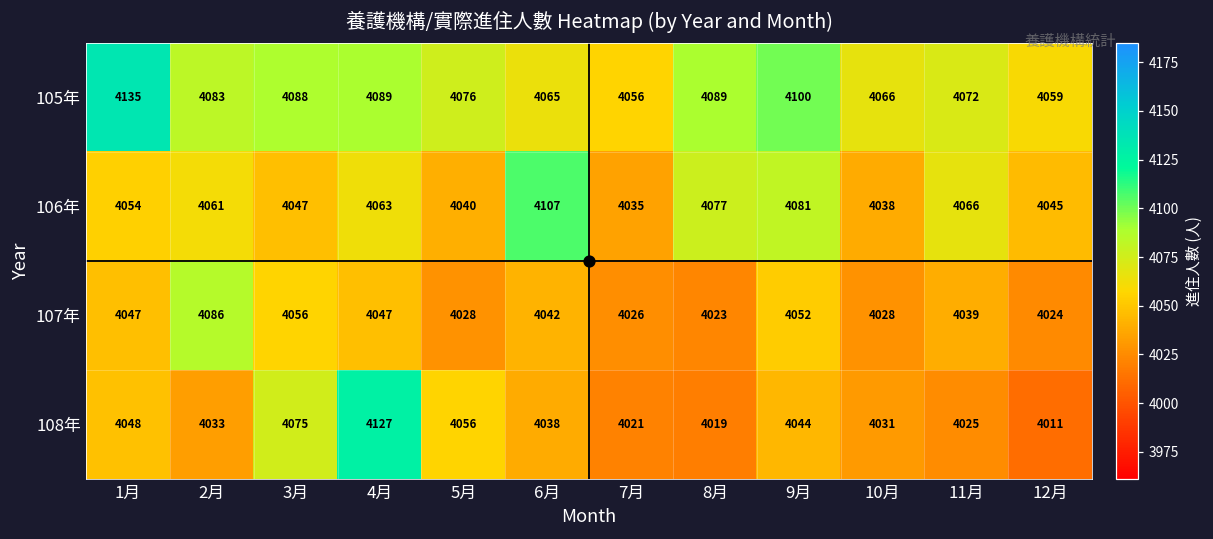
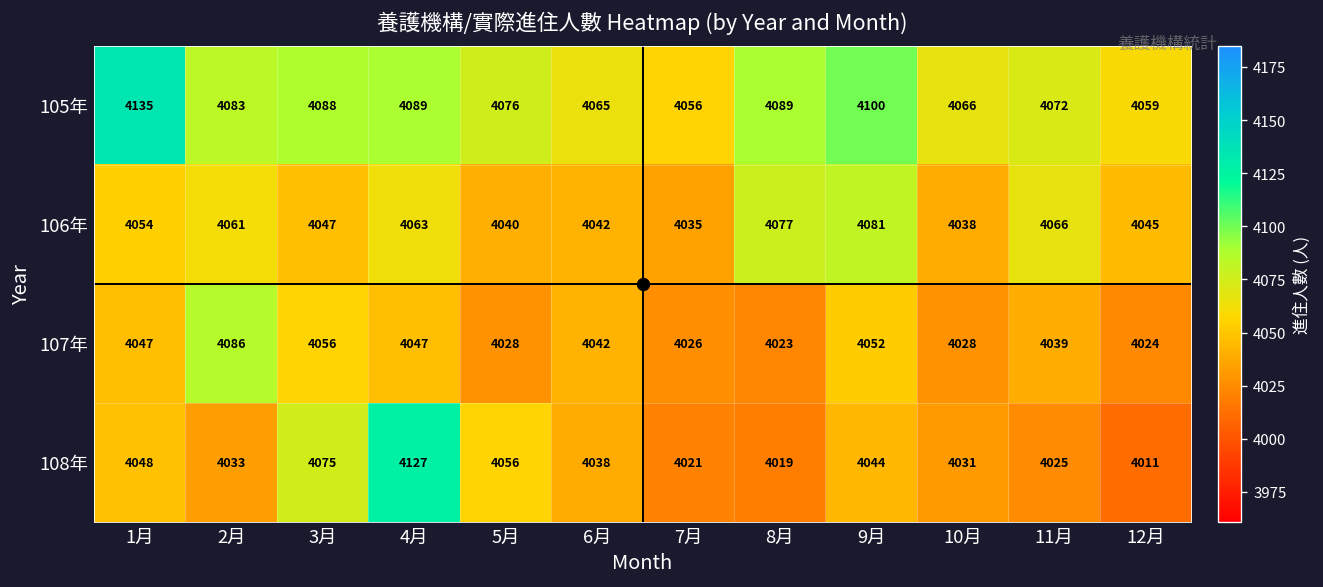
  {
    "105年": {
      "1月": 4135,
      "2月": 4083,
      "3月": 4088,
      "4月": 4089,
      "5月": 4076,
      "6月": 4065,
      "7月": 4056,
      "8月": 4089,
      "9月": 4100,
      "10月": 4066,
      "11月": 4072,
      "12月": 4059
    },
    "106年": {
      "1月": 4054,
      "2月": 4061,
      "3月": 4047,
      "4月": 4063,
      "5月": 4040,
-     "6月": 4107,
+     "6月": 4042,
      "7月": 4035,
      "8月": 4077,
      "9月": 4081,
      "10月": 4038,
      "11月": 4066,
      "12月": 4045
    },
    "107年": {
      "1月": 4047,
      "2月": 4086,
      "3月": 4056,
      "4月": 4047,
      "5月": 4028,
      "6月": 4042,
      "7月": 4026,
      "8月": 4023,
      "9月": 4052,
      "10月": 4028,
      "11月": 4039,
      "12月": 4024
    },
    "108年": {
      "1月": 4048,
      "2月": 4033,
      "3月": 4075,
      "4月": 4127,
      "5月": 4056,
      "6月": 4038,
      "7月": 4021,
      "8月": 4019,
      "9月": 4044,
      "10月": 4031,
      "11月": 4025,
      "12月": 4011
    }
  }
